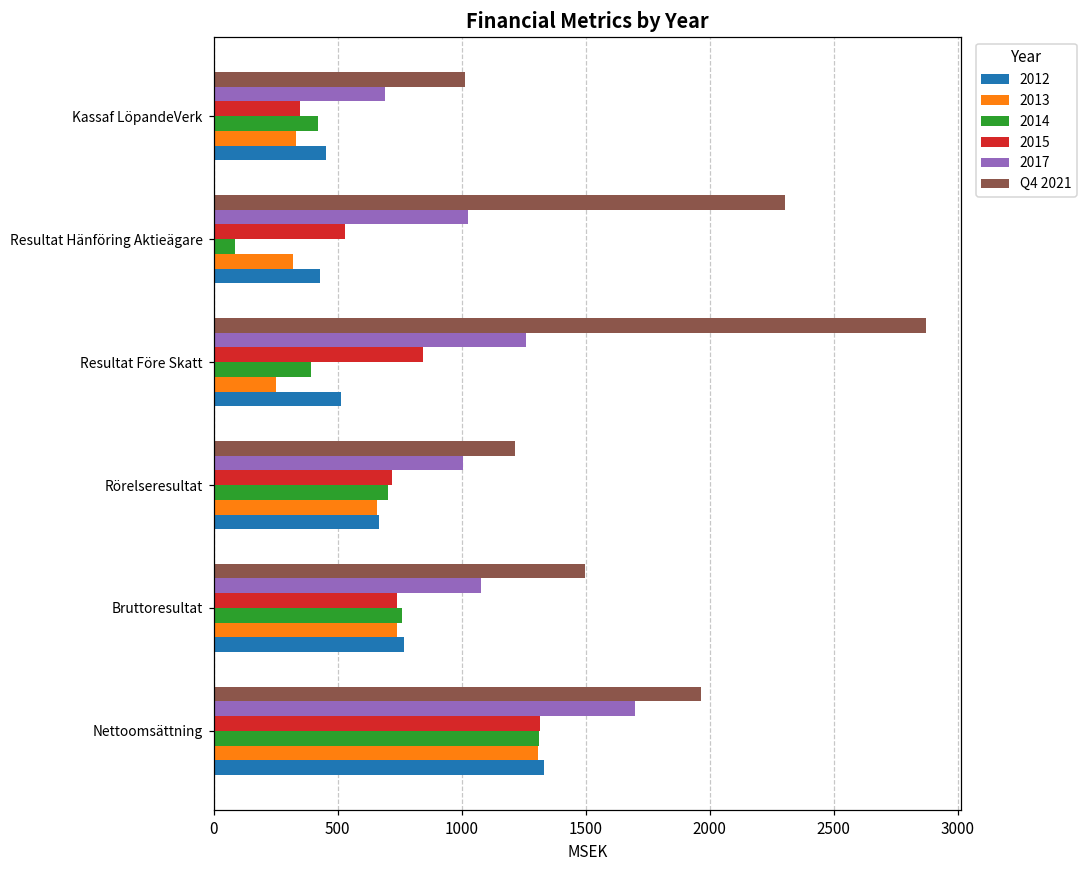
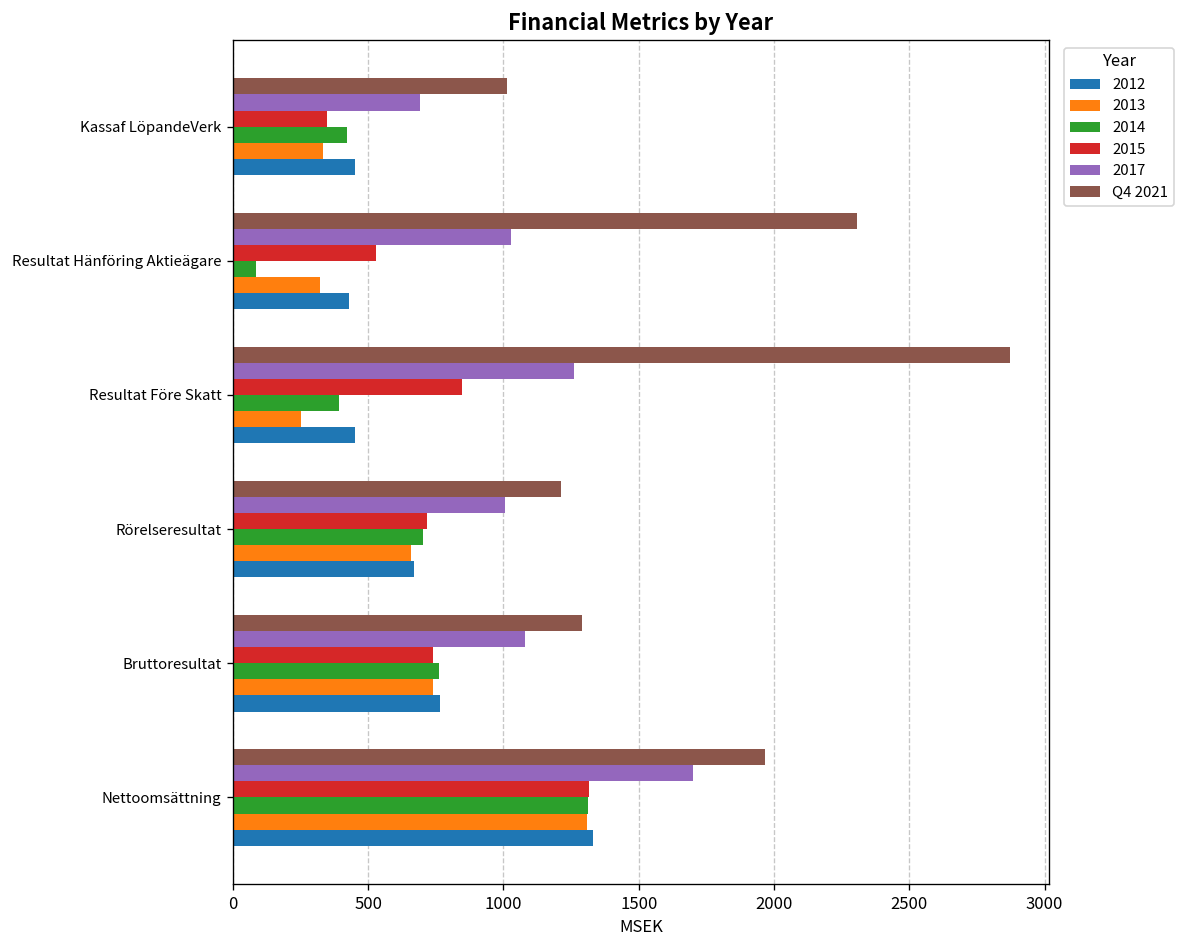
  {
    "2012": {
      "Kassaf LöpandeVerk": 450,
      "Resultat Hänföring Aktieägare": 430,
-     "Resultat Före Skatt": 520,
+     "Resultat Före Skatt": 450,
      "Rörelseresultat": 670,
      "Bruttoresultat": 770,
      "Nettoomsättning": 1330
    },
    "2013": {
      "Kassaf LöpandeVerk": 330,
      "Resultat Hänföring Aktieägare": 320,
      "Resultat Före Skatt": 250,
      "Rörelseresultat": 660,
      "Bruttoresultat": 740,
      "Nettoomsättning": 1310
    },
    "2014": {
      "Kassaf LöpandeVerk": 420,
      "Resultat Hänföring Aktieägare": 90,
      "Resultat Före Skatt": 390,
      "Rörelseresultat": 700,
      "Bruttoresultat": 760,
      "Nettoomsättning": 1310
    },
    "2015": {
      "Kassaf LöpandeVerk": 350,
      "Resultat Hänföring Aktieägare": 530,
      "Resultat Före Skatt": 850,
      "Rörelseresultat": 720,
      "Bruttoresultat": 740,
      "Nettoomsättning": 1320
    },
    "2017": {
      "Kassaf LöpandeVerk": 690,
      "Resultat Hänföring Aktieägare": 1030,
      "Resultat Före Skatt": 1260,
      "Rörelseresultat": 1010,
      "Bruttoresultat": 1080,
      "Nettoomsättning": 1700
    },
    "Q4 2021": {
      "Kassaf LöpandeVerk": 1010,
      "Resultat Hänföring Aktieägare": 2310,
      "Resultat Före Skatt": 2870,
      "Rörelseresultat": 1210,
-     "Bruttoresultat": 1500,
+     "Bruttoresultat": 1290,
      "Nettoomsättning": 1970
    }
  }
